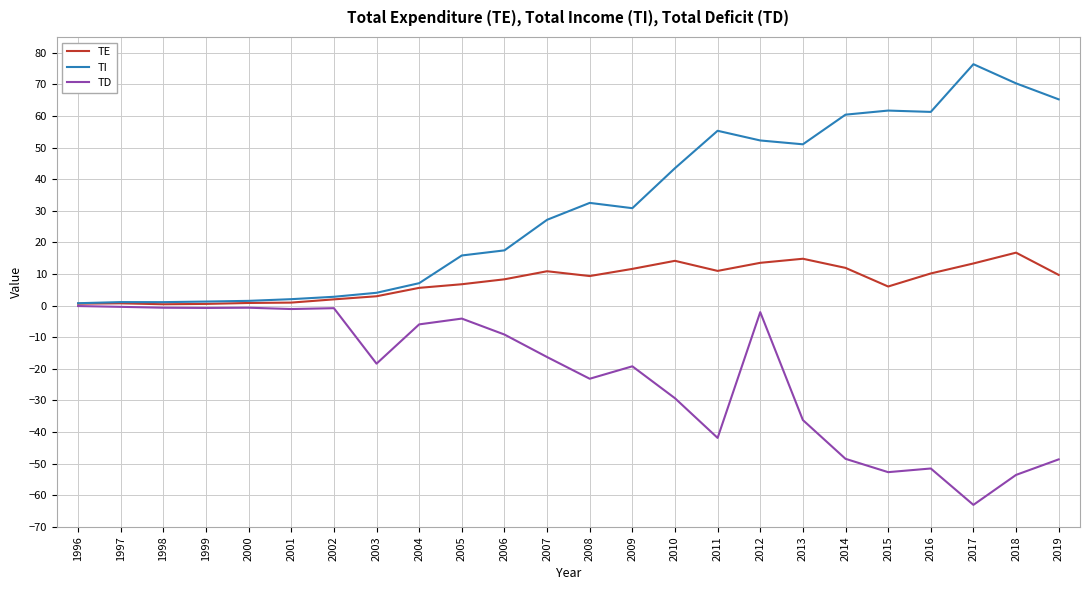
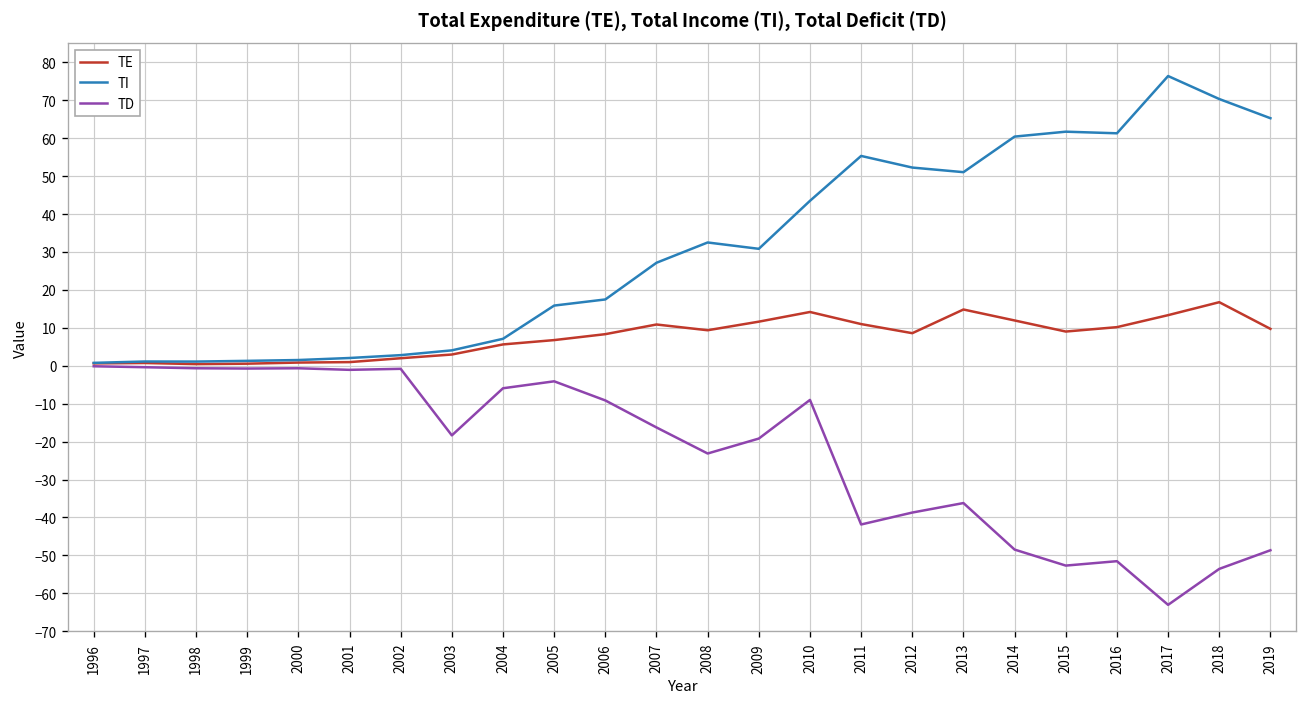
  {
    "TE": {
      "2001": 1,
      "2002": 2,
      "2003": 3,
      "2004": 6,
      "2005": 7,
      "2006": 8,
      "2007": 11,
      "2008": 9,
      "2009": 12,
      "2010": 14,
      "2011": 11,
-     "2012": 14,
+     "2012": 9,
      "2013": 15,
      "2014": 12,
-     "2015": 6,
+     "2015": 9,
      "2016": 10,
      "2017": 13,
      "2018": 17,
      "2019": 10
    },
    "TI": {
      "2001": 2,
      "2002": 3,
      "2003": 4,
      "2004": 7,
      "2005": 16,
      "2006": 17,
      "2007": 27,
      "2008": 32,
      "2009": 31,
      "2010": 43,
      "2011": 55,
      "2012": 52,
      "2013": 51,
      "2014": 60,
      "2015": 62,
      "2016": 61,
      "2017": 76,
      "2018": 70,
      "2019": 65
    },
    "TD": {
      "1997": 0,
      "1998": -1,
      "1999": -1,
      "2000": -1,
      "2001": -1,
      "2002": -1,
      "2003": -18,
      "2004": -6,
      "2005": -4,
      "2006": -9,
      "2007": -16,
      "2008": -23,
      "2009": -19,
-     "2010": -29,
+     "2010": -9,
      "2011": -42,
-     "2012": -2,
+     "2012": -39,
      "2013": -36,
      "2014": -48,
      "2015": -53,
      "2016": -52,
      "2017": -63,
      "2018": -54,
      "2019": -49
    }
  }
